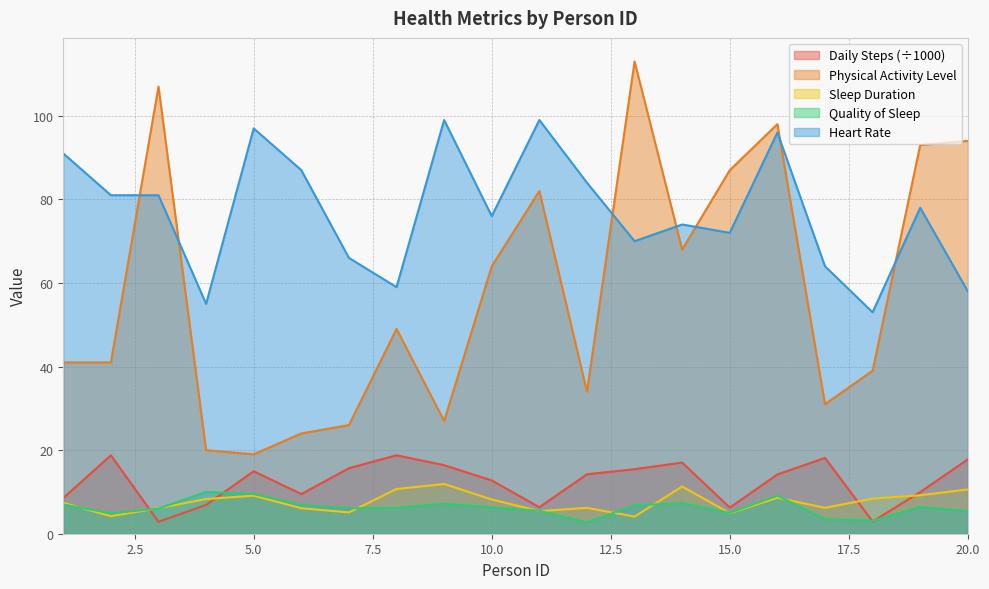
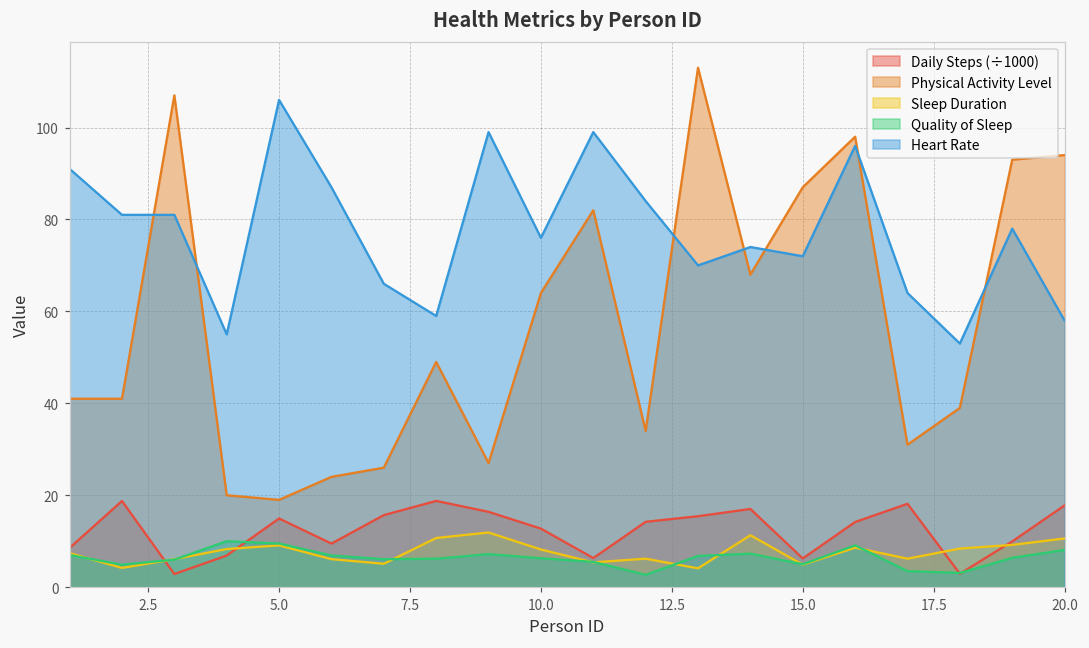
  {
    "Quality of Sleep": {
      "10.0": 6,
-     "20.0": 5
+     "20.0": 8
    },
    "Heart Rate": {
-     "5.0": 97,
+     "5.0": 106,
      "10.0": 76,
      "15.0": 72,
      "20.0": 58
    }
  }
